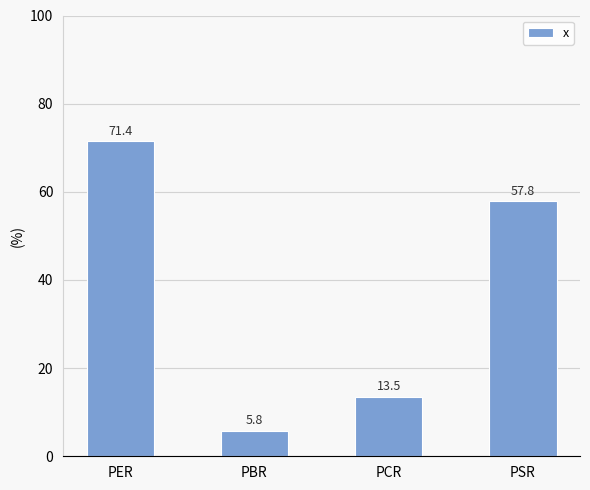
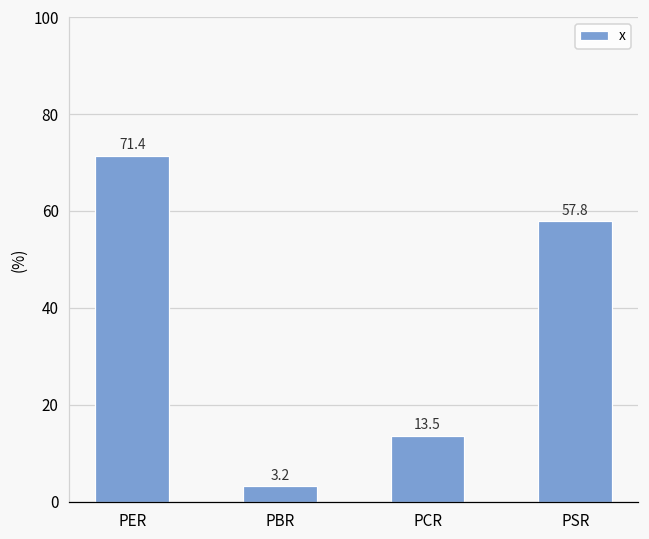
  {
    "PER": 71.4,
-   "PBR": 5.8,
+   "PBR": 3.2,
    "PCR": 13.5,
    "PSR": 57.8
  }
